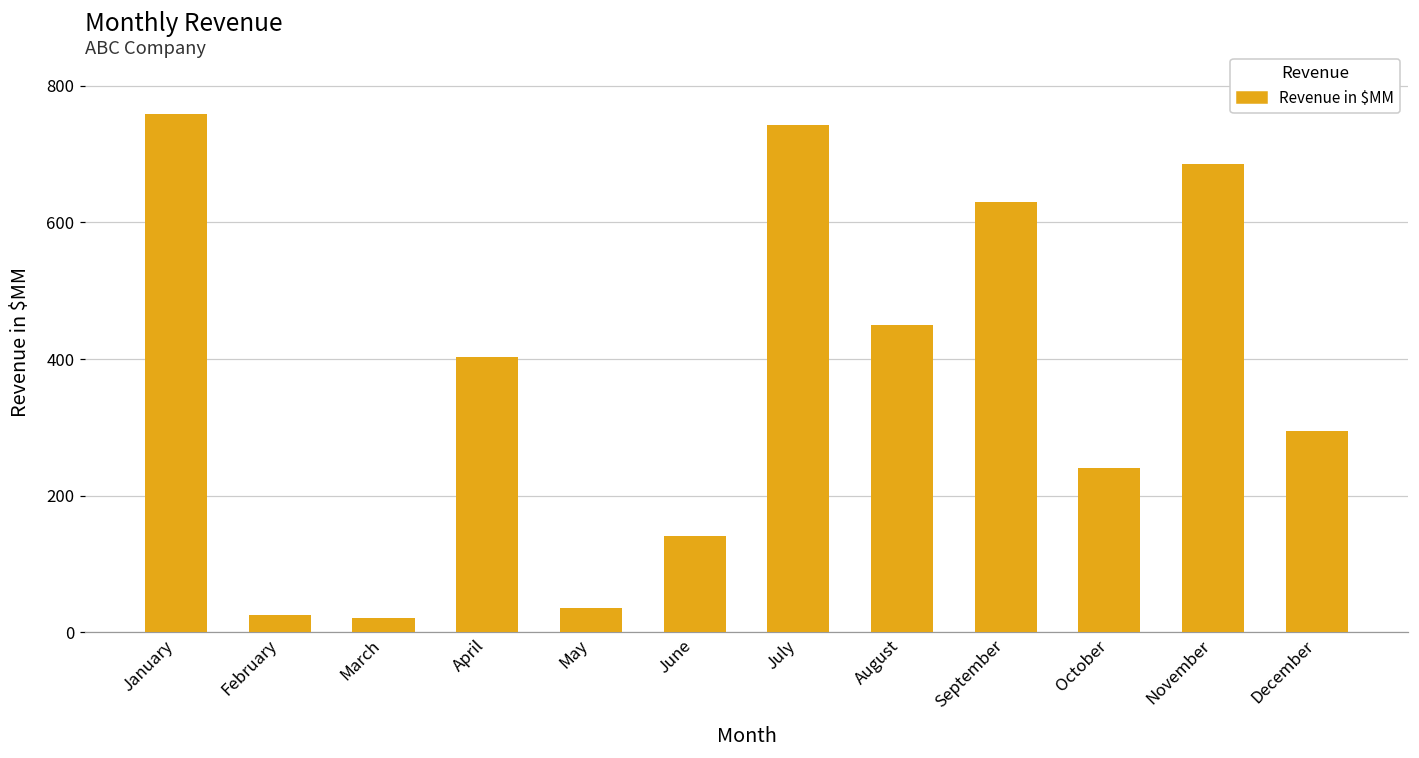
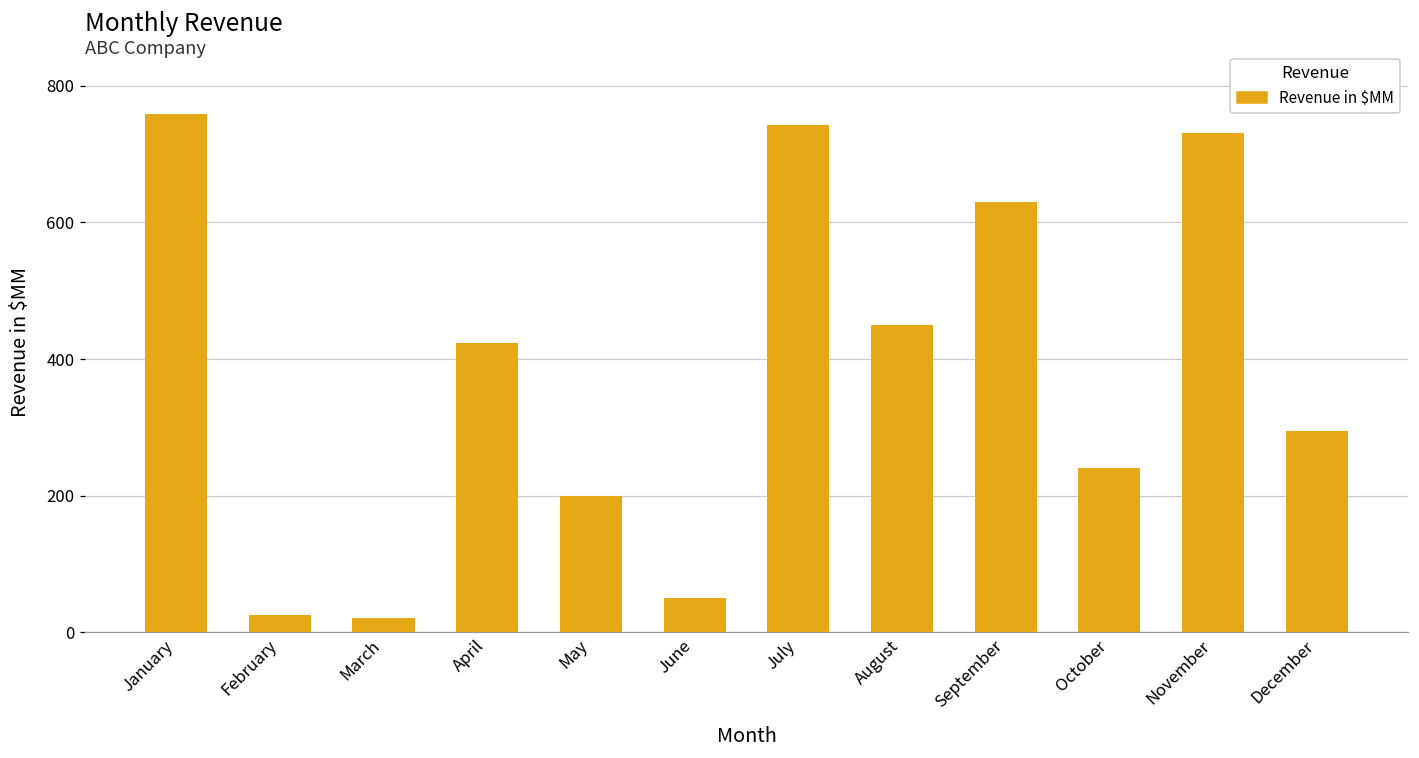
  {
    "January": 760,
    "February": 30,
    "March": 20,
-   "April": 400,
-   "May": 40,
-   "June": 140,
+   "April": 420,
+   "May": 200,
+   "June": 50,
    "July": 740,
    "August": 450,
    "September": 630,
    "October": 240,
-   "November": 690,
+   "November": 730,
    "December": 300
  }
